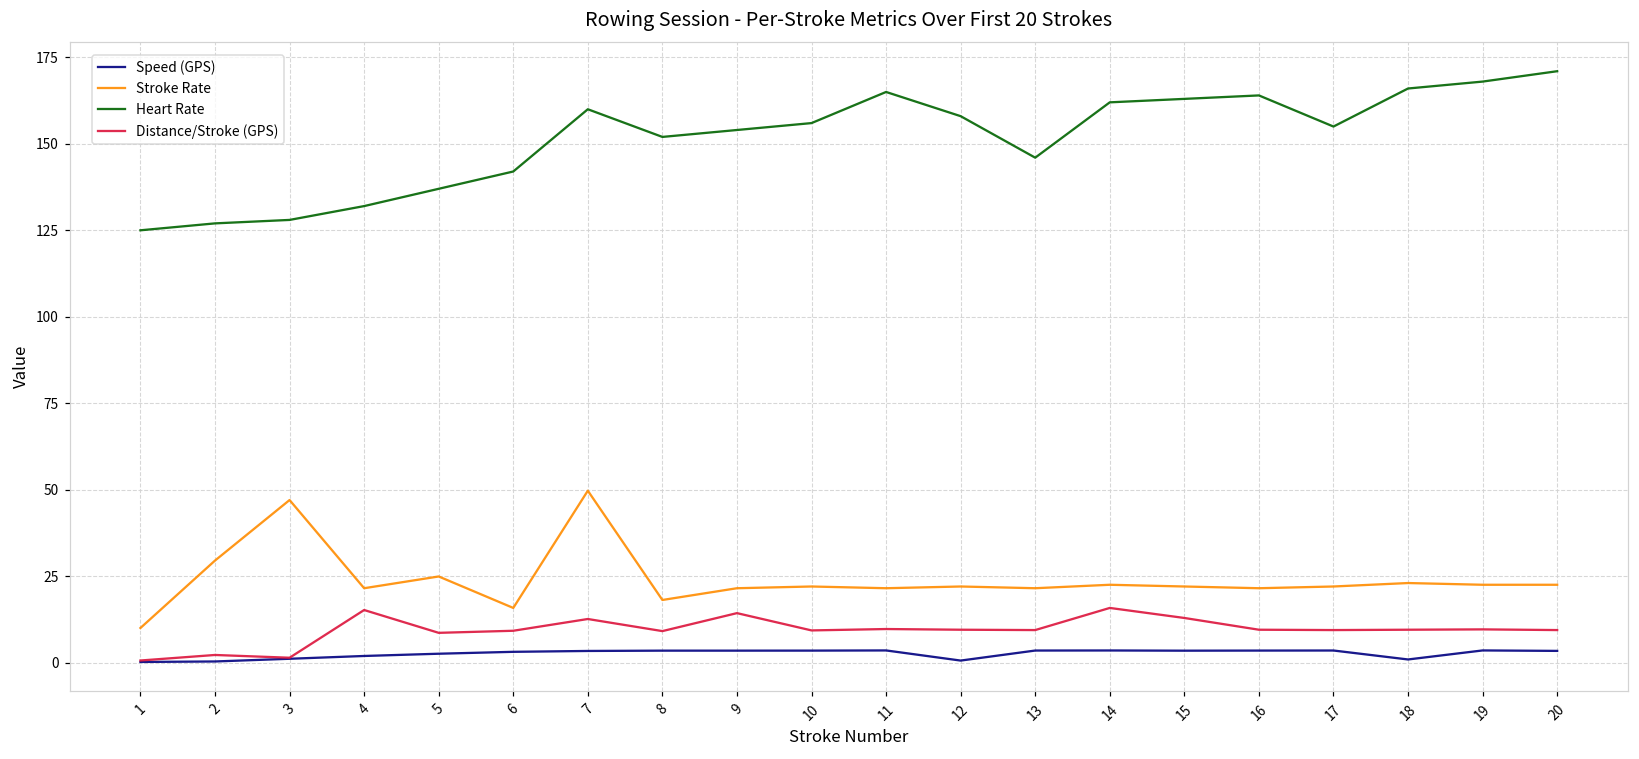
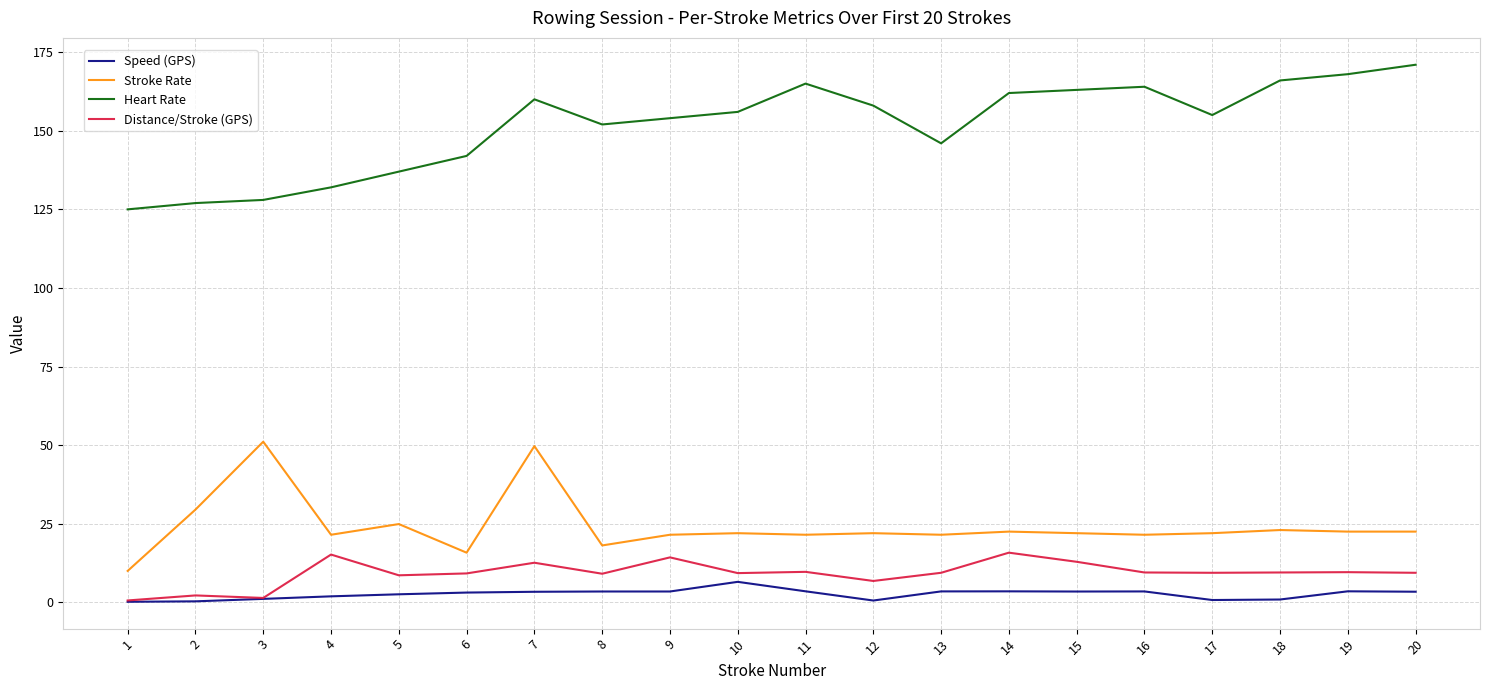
  {
    "Speed (GPS)": {
      "2": 0,
      "4": 2,
      "5": 3,
      "6": 3,
      "7": 3,
      "8": 3,
      "9": 3,
-     "10": 3,
+     "10": 7,
      "11": 4,
      "12": 1,
      "13": 3,
      "14": 4,
      "15": 3,
      "16": 3,
-     "17": 3,
+     "17": 1,
      "18": 1,
      "19": 4,
      "20": 3
    },
    "Stroke Rate": {
      "1": 10,
      "2": 30,
-     "3": 47,
+     "3": 51,
      "4": 22,
      "5": 25,
      "6": 16,
      "7": 50,
      "8": 18,
      "9": 22,
      "10": 22,
      "11": 22,
      "12": 22,
      "13": 22,
      "14": 23,
      "15": 22,
      "16": 22,
      "17": 22,
      "18": 23,
      "19": 23,
      "20": 23
    },
    "Heart Rate": {
      "1": 125,
      "2": 127,
      "3": 128,
      "4": 132,
      "5": 137,
      "6": 142,
      "7": 160,
      "8": 152,
      "9": 154,
      "10": 156,
      "11": 165,
      "12": 158,
      "13": 146,
      "14": 162,
      "15": 163,
      "16": 164,
      "17": 155,
      "18": 166,
      "19": 168,
      "20": 171
    },
    "Distance/Stroke (GPS)": {
      "2": 2,
      "4": 15,
      "5": 9,
      "6": 9,
      "7": 13,
      "8": 9,
      "9": 14,
      "10": 9,
      "11": 10,
-     "12": 10,
+     "12": 7,
      "13": 9,
      "14": 16,
      "15": 13,
      "16": 10,
      "17": 9,
      "18": 10,
      "19": 10,
      "20": 9
    }
  }
